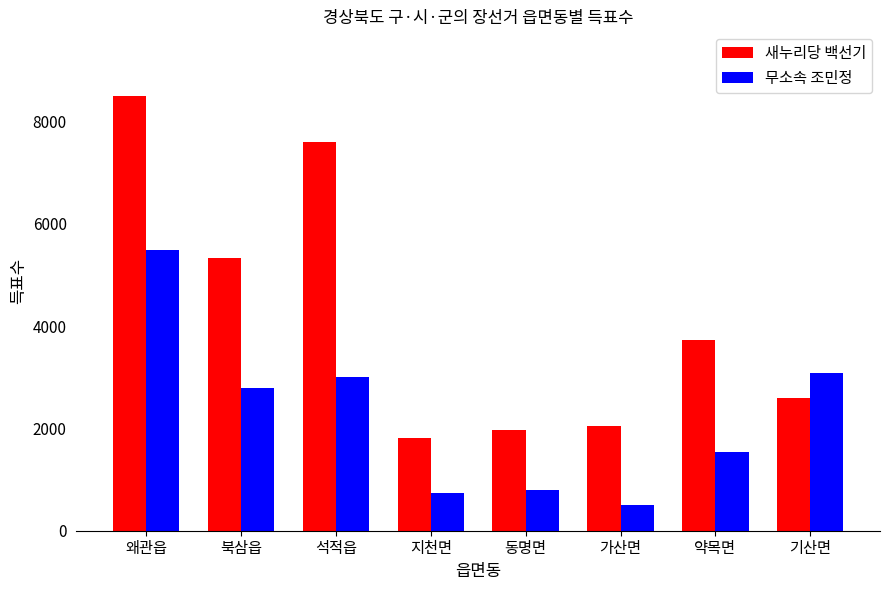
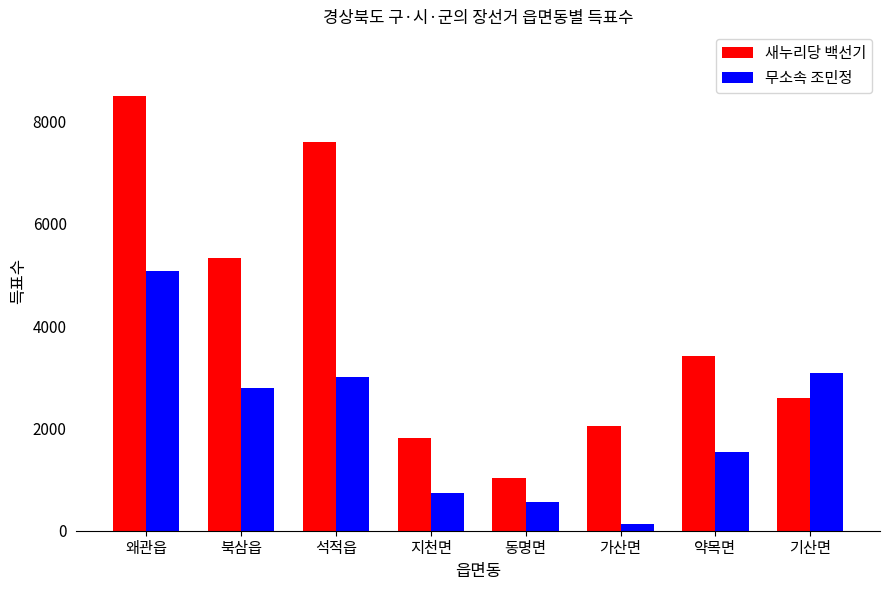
  {
    "새누리당 백선기": {
      "왜관읍": 8500,
      "북삼읍": 5300,
      "석적읍": 7600,
      "지천면": 1800,
-     "동명면": 2000,
+     "동명면": 1000,
      "가산면": 2000,
-     "약목면": 3700,
+     "약목면": 3400,
      "기산면": 2600
    },
    "무소속 조민정": {
-     "왜관읍": 5500,
+     "왜관읍": 5100,
      "북삼읍": 2800,
      "석적읍": 3000,
      "지천면": 700,
-     "동명면": 800,
-     "가산면": 500,
+     "동명면": 600,
+     "가산면": 100,
      "약목면": 1500,
      "기산면": 3100
    }
  }
